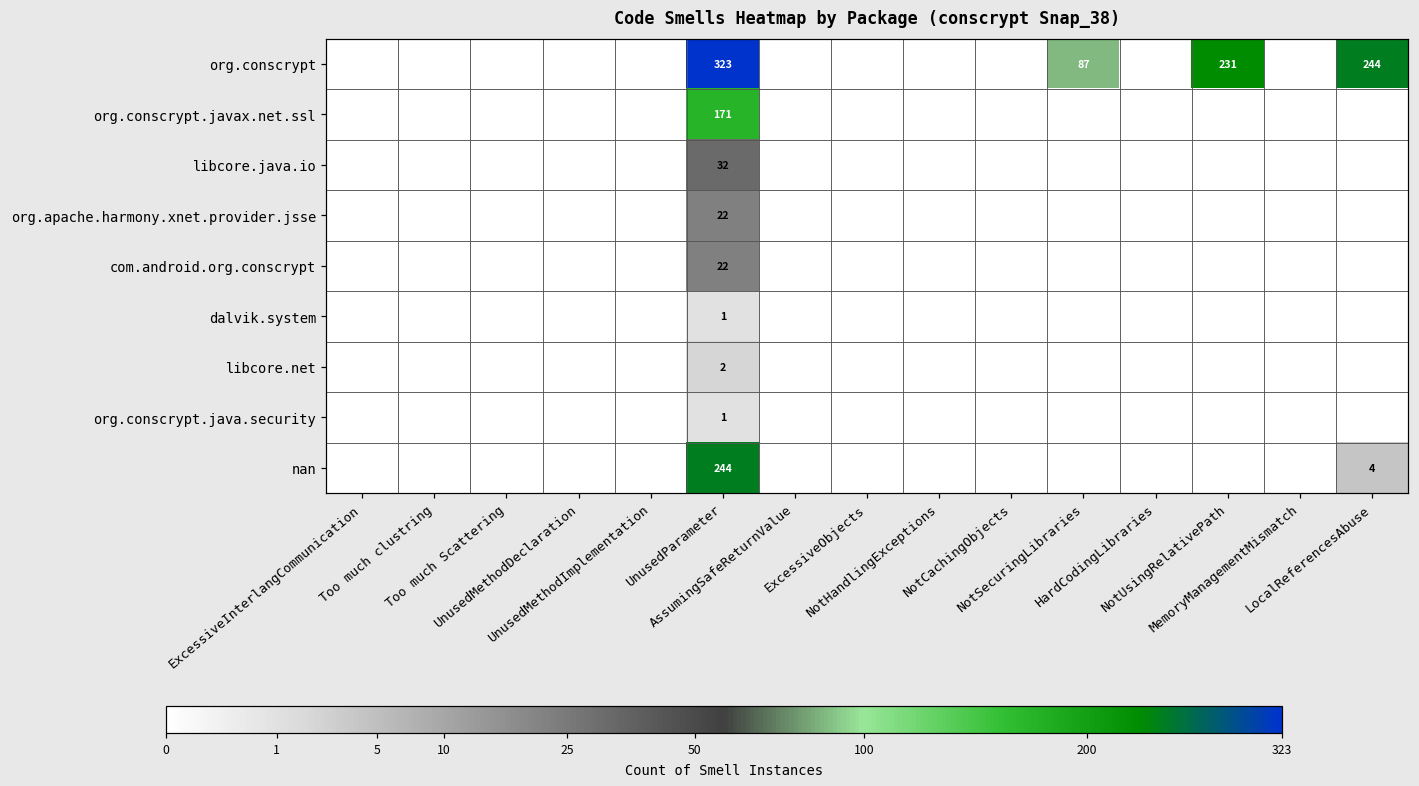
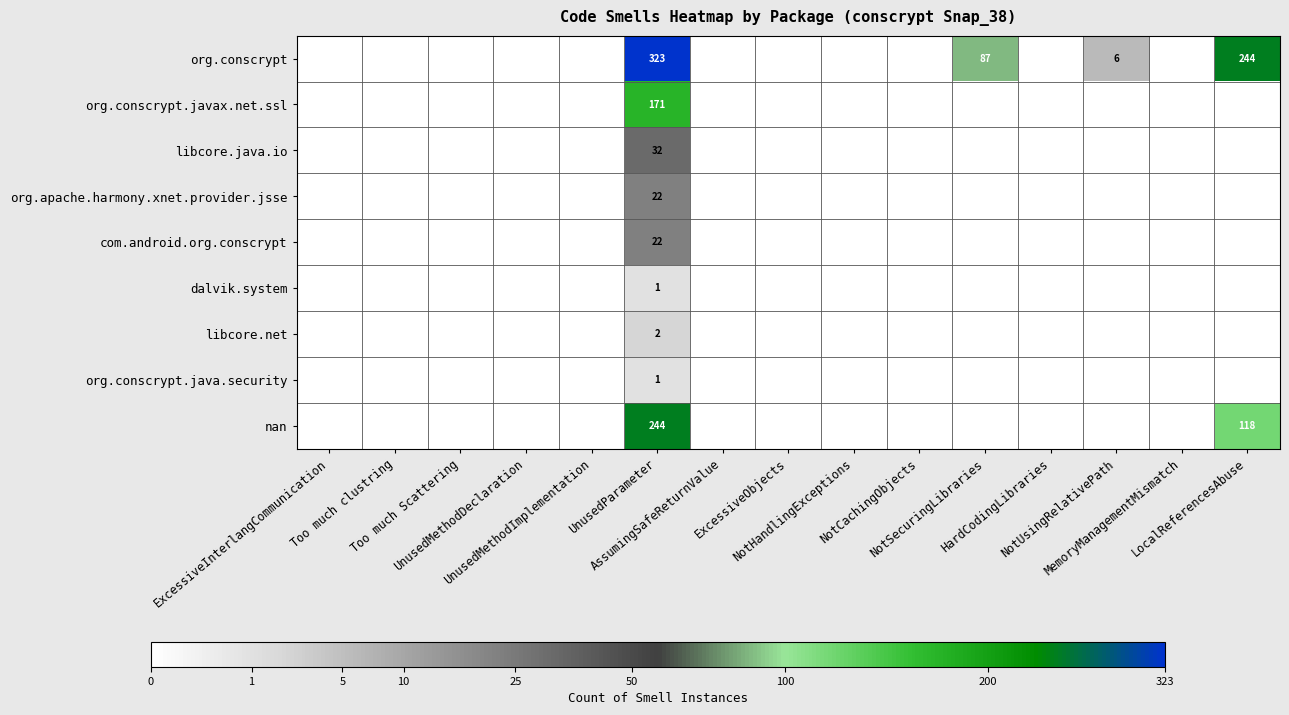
  {
    "org.conscrypt": {
      "UnusedParameter": 323,
      "NotSecuringLibraries": 87,
-     "NotUsingRelativePath": 231,
+     "NotUsingRelativePath": 6,
      "LocalReferencesAbuse": 244
    },
    "org.conscrypt.javax.net.ssl": {
      "UnusedParameter": 171
    },
    "libcore.java.io": {
      "UnusedParameter": 32
    },
    "org.apache.harmony.xnet.provider.jsse": {
      "UnusedParameter": 22
    },
    "com.android.org.conscrypt": {
      "UnusedParameter": 22
    },
    "dalvik.system": {
      "UnusedParameter": 1
    },
    "libcore.net": {
      "UnusedParameter": 2
    },
    "org.conscrypt.java.security": {
      "UnusedParameter": 1
    },
    "nan": {
      "UnusedParameter": 244,
-     "LocalReferencesAbuse": 4
+     "LocalReferencesAbuse": 118
    }
  }
